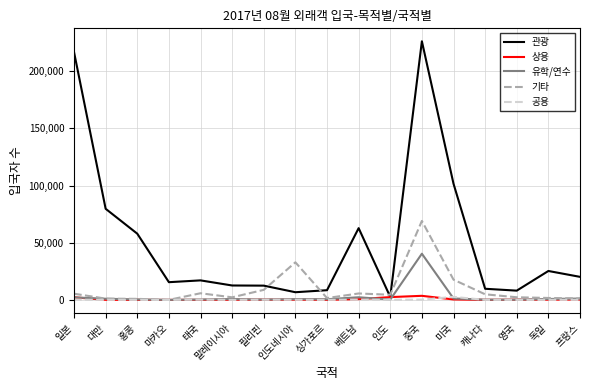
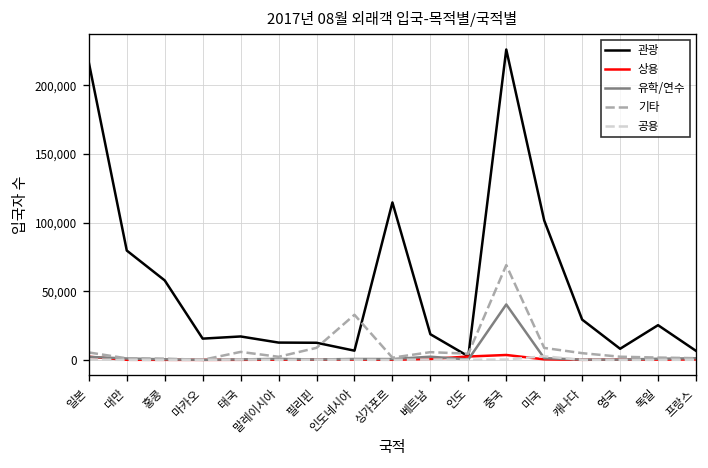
  {
    "관광": {
      "일본": "217,000",
      "대만": "80,000",
      "홍콩": "58,000",
      "마카오": "15,000",
      "태국": "17,000",
      "말레이시아": "13,000",
      "필리핀": "12,000",
      "인도네시아": "7,000",
-     "싱가포르": "8,000",
-     "베트남": "63,000",
+     "싱가포르": "115,000",
+     "베트남": "19,000",
      "중국": "226,000",
      "미국": "102,000",
-     "캐나다": "10,000",
+     "캐나다": "29,000",
      "영국": "8,000",
      "독일": "25,000",
-     "프랑스": "20,000"
+     "프랑스": "7,000"
    },
    "상용": {
      "중국": "4,000"
    },
    "유학/연수": {
      "중국": "40,000"
    },
    "기타": {
      "일본": "5,000",
      "태국": "6,000",
      "필리핀": "9,000",
      "인도네시아": "33,000",
      "베트남": "6,000",
      "중국": "69,000",
-     "미국": "18,000",
+     "미국": "9,000",
      "캐나다": "5,000"
    },
    "공용": {
      "중국": "0"
    }
  }
